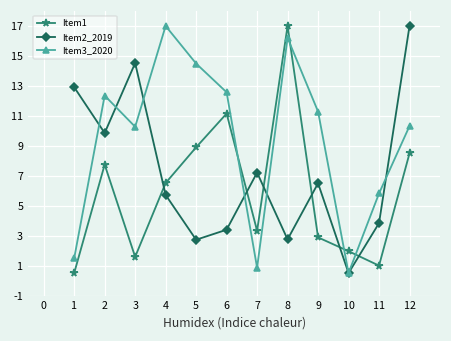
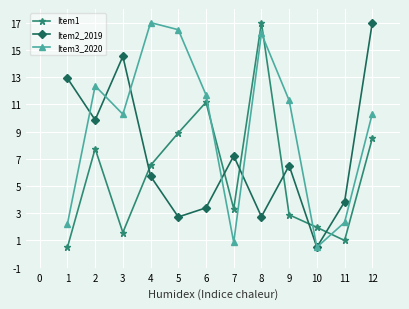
  {
    "Item3_2020": {
-     "1": 1.5,
+     "1": 2.2,
      "2": 12.4,
      "3": 10.3,
      "4": 17.0,
-     "5": 14.5,
-     "6": 12.6,
+     "5": 16.5,
+     "6": 11.7,
      "7": 0.9,
      "8": 16.2,
      "9": 11.3,
-     "11": 5.8,
+     "11": 2.3,
      "12": 10.3
    }
  }
